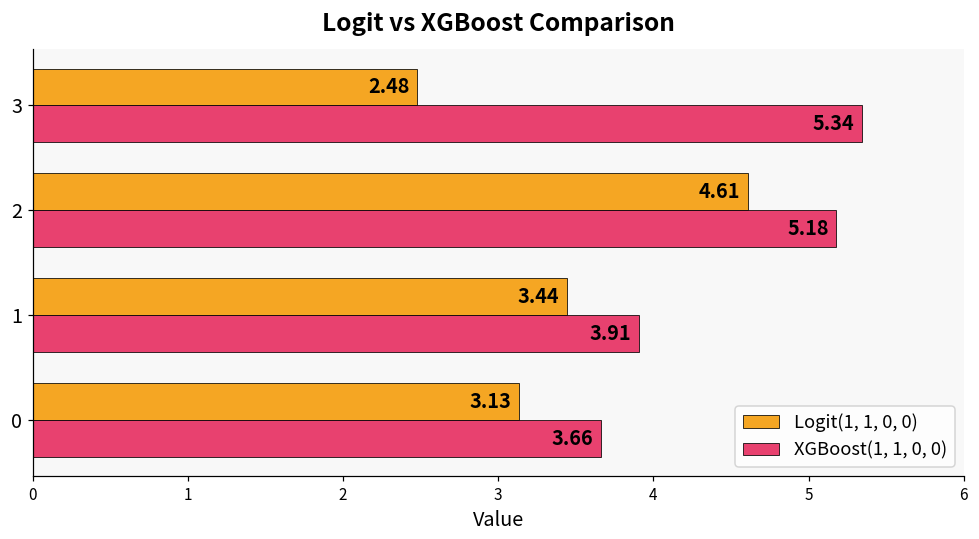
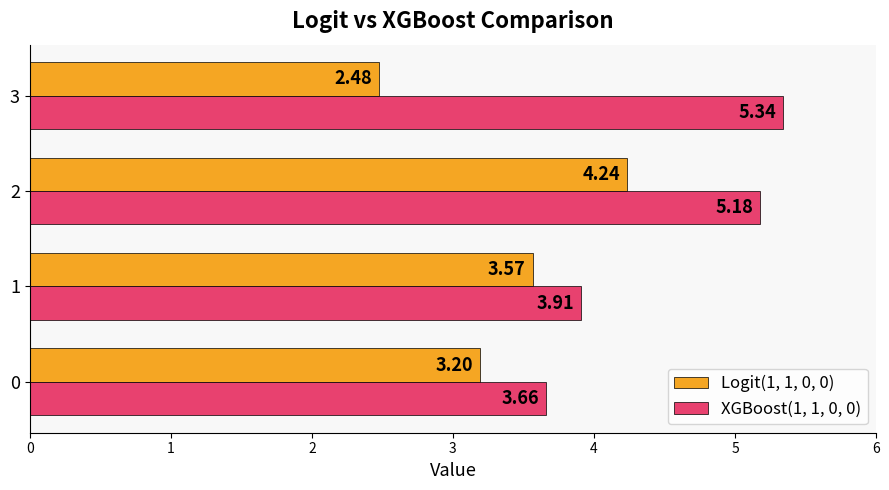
  {
    "Logit(1, 1, 0, 0)": {
      "3": 2.48,
-     "2": 4.61,
-     "1": 3.44,
-     "0": 3.13
+     "2": 4.24,
+     "1": 3.57,
+     "0": 3.20
    },
    "XGBoost(1, 1, 0, 0)": {
      "3": 5.34,
      "2": 5.18,
      "1": 3.91,
      "0": 3.66
    }
  }
